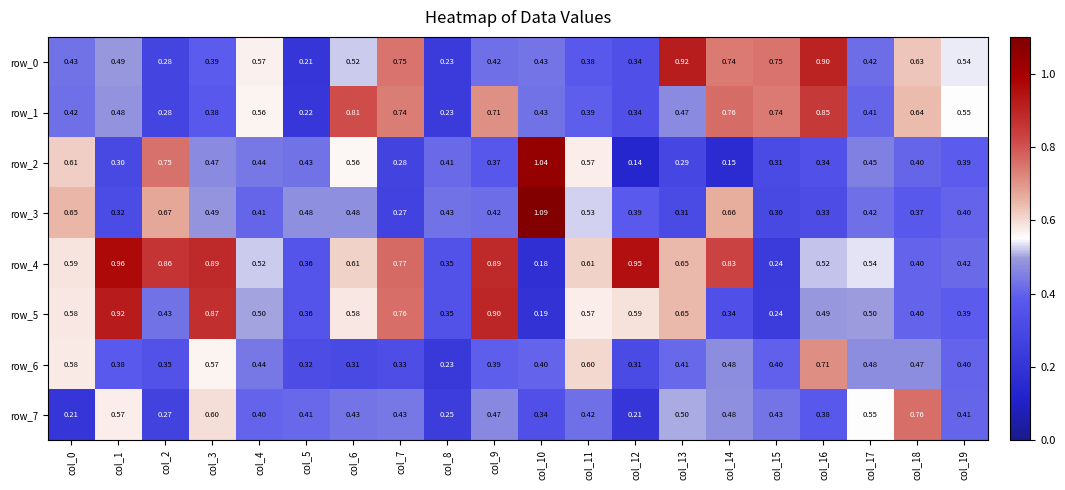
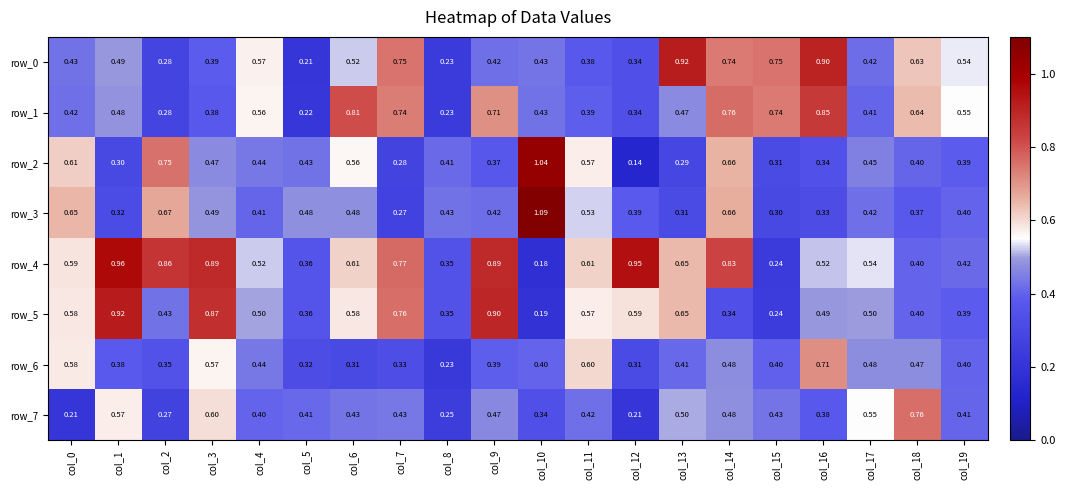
  {
    "row_0": {
      "col_0": 0.43,
      "col_1": 0.49,
      "col_2": 0.28,
      "col_3": 0.39,
      "col_4": 0.57,
      "col_5": 0.21,
      "col_6": 0.52,
      "col_7": 0.75,
      "col_8": 0.23,
      "col_9": 0.42,
      "col_10": 0.43,
      "col_11": 0.38,
      "col_12": 0.34,
      "col_13": 0.92,
      "col_14": 0.74,
      "col_15": 0.75,
      "col_16": 0.90,
      "col_17": 0.42,
      "col_18": 0.63,
      "col_19": 0.54
    },
    "row_1": {
      "col_0": 0.42,
      "col_1": 0.48,
      "col_2": 0.28,
      "col_3": 0.38,
      "col_4": 0.56,
      "col_5": 0.22,
      "col_6": 0.81,
      "col_7": 0.74,
      "col_8": 0.23,
      "col_9": 0.71,
      "col_10": 0.43,
      "col_11": 0.39,
      "col_12": 0.34,
      "col_13": 0.47,
      "col_14": 0.76,
      "col_15": 0.74,
      "col_16": 0.85,
      "col_17": 0.41,
      "col_18": 0.64,
      "col_19": 0.55
    },
    "row_2": {
      "col_0": 0.61,
      "col_1": 0.30,
      "col_2": 0.75,
      "col_3": 0.47,
      "col_4": 0.44,
      "col_5": 0.43,
      "col_6": 0.56,
      "col_7": 0.28,
      "col_8": 0.41,
      "col_9": 0.37,
      "col_10": 1.04,
      "col_11": 0.57,
      "col_12": 0.14,
      "col_13": 0.29,
-     "col_14": 0.15,
+     "col_14": 0.66,
      "col_15": 0.31,
      "col_16": 0.34,
      "col_17": 0.45,
      "col_18": 0.40,
      "col_19": 0.39
    },
    "row_3": {
      "col_0": 0.65,
      "col_1": 0.32,
      "col_2": 0.67,
      "col_3": 0.49,
      "col_4": 0.41,
      "col_5": 0.48,
      "col_6": 0.48,
      "col_7": 0.27,
      "col_8": 0.43,
      "col_9": 0.42,
      "col_10": 1.09,
      "col_11": 0.53,
      "col_12": 0.39,
      "col_13": 0.31,
      "col_14": 0.66,
      "col_15": 0.30,
      "col_16": 0.33,
      "col_17": 0.42,
      "col_18": 0.37,
      "col_19": 0.40
    },
    "row_4": {
      "col_0": 0.59,
      "col_1": 0.96,
      "col_2": 0.86,
      "col_3": 0.89,
      "col_4": 0.52,
      "col_5": 0.36,
      "col_6": 0.61,
      "col_7": 0.77,
      "col_8": 0.35,
      "col_9": 0.89,
      "col_10": 0.18,
      "col_11": 0.61,
      "col_12": 0.95,
      "col_13": 0.65,
      "col_14": 0.83,
      "col_15": 0.24,
      "col_16": 0.52,
      "col_17": 0.54,
      "col_18": 0.40,
      "col_19": 0.42
    },
    "row_5": {
      "col_0": 0.58,
      "col_1": 0.92,
      "col_2": 0.43,
      "col_3": 0.87,
      "col_4": 0.50,
      "col_5": 0.36,
      "col_6": 0.58,
      "col_7": 0.76,
      "col_8": 0.35,
      "col_9": 0.90,
      "col_10": 0.19,
      "col_11": 0.57,
      "col_12": 0.59,
      "col_13": 0.65,
      "col_14": 0.34,
      "col_15": 0.24,
      "col_16": 0.49,
      "col_17": 0.50,
      "col_18": 0.40,
      "col_19": 0.39
    },
    "row_6": {
      "col_0": 0.58,
      "col_1": 0.38,
      "col_2": 0.35,
      "col_3": 0.57,
      "col_4": 0.44,
      "col_5": 0.32,
      "col_6": 0.31,
      "col_7": 0.33,
      "col_8": 0.23,
      "col_9": 0.39,
      "col_10": 0.40,
      "col_11": 0.60,
      "col_12": 0.31,
      "col_13": 0.41,
      "col_14": 0.48,
      "col_15": 0.40,
      "col_16": 0.71,
      "col_17": 0.48,
      "col_18": 0.47,
      "col_19": 0.40
    },
    "row_7": {
      "col_0": 0.21,
      "col_1": 0.57,
      "col_2": 0.27,
      "col_3": 0.60,
      "col_4": 0.40,
      "col_5": 0.41,
      "col_6": 0.43,
      "col_7": 0.43,
      "col_8": 0.25,
      "col_9": 0.47,
      "col_10": 0.34,
      "col_11": 0.42,
      "col_12": 0.21,
      "col_13": 0.50,
      "col_14": 0.48,
      "col_15": 0.43,
      "col_16": 0.38,
      "col_17": 0.55,
      "col_18": 0.76,
      "col_19": 0.41
    }
  }
